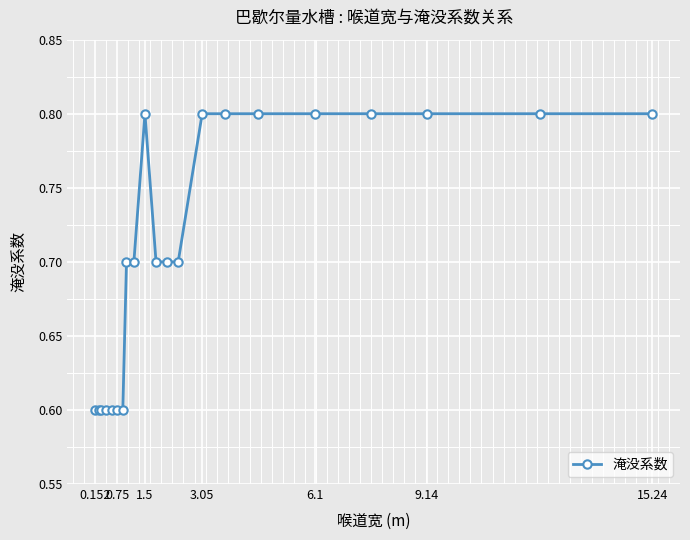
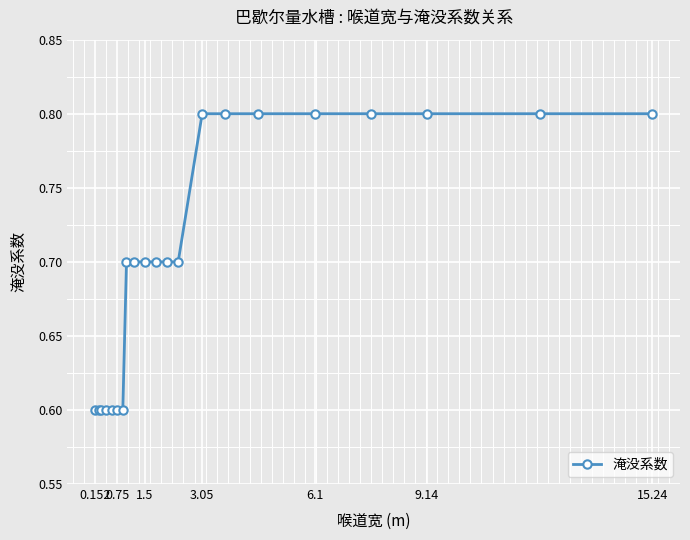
  {
-   "1.5": 0.8,
+   "1.5": 0.7,
    "3.05": 0.8,
    "6.1": 0.8,
    "9.14": 0.8,
    "15.24": 0.8
  }
